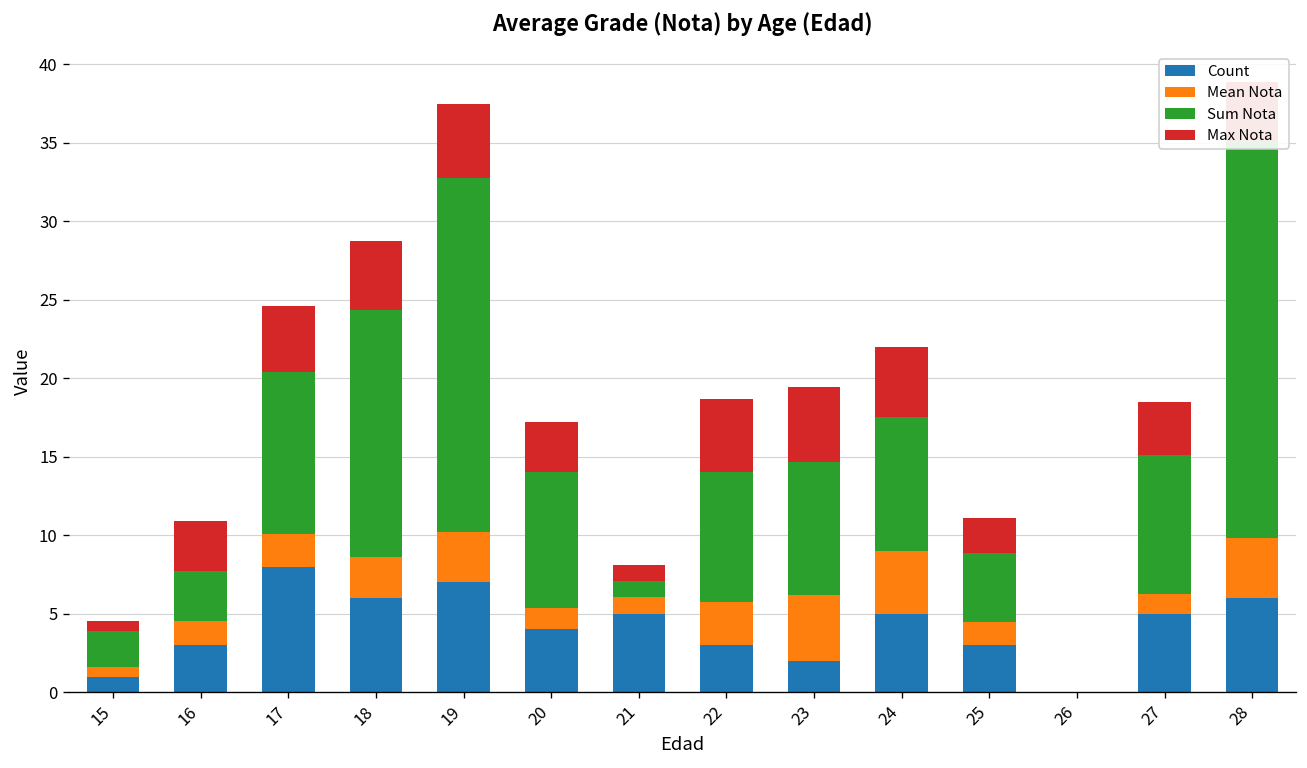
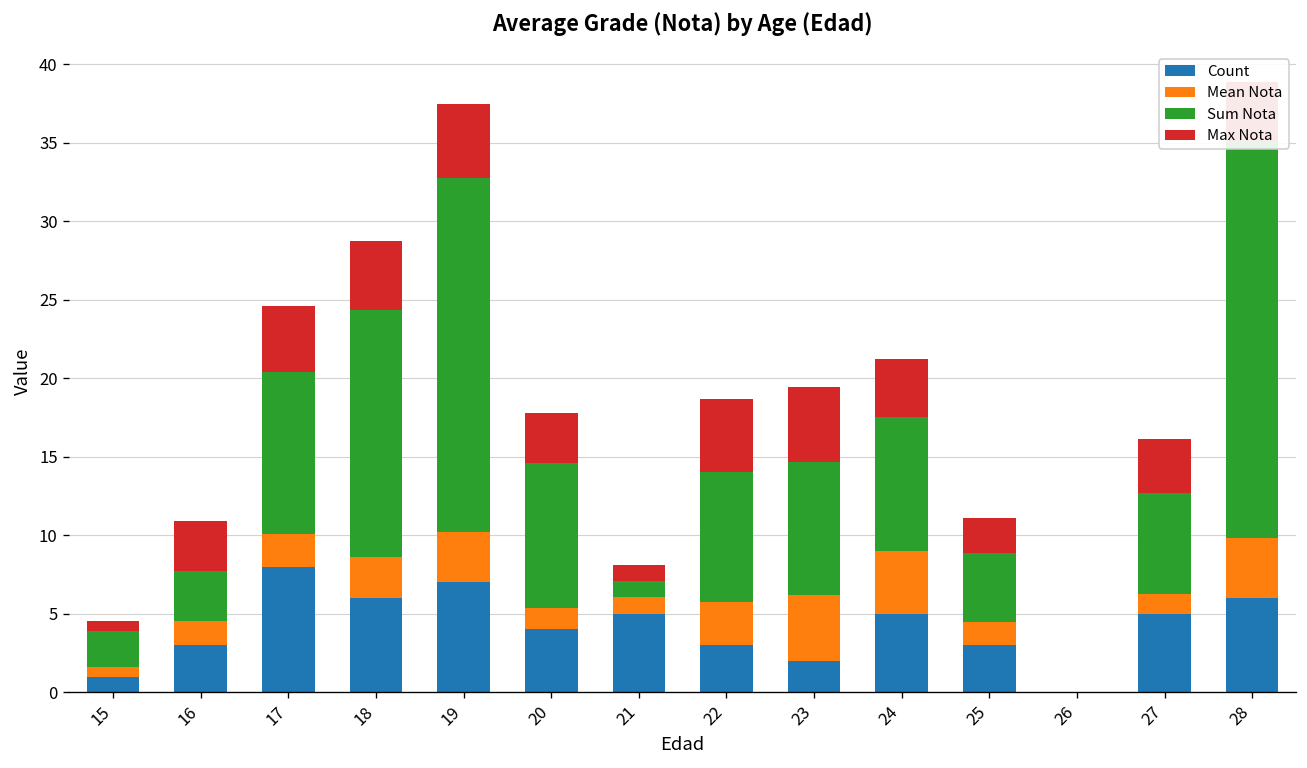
  {
    "Count": {
      "15": 1.0,
      "16": 3.0,
      "17": 8.0,
      "18": 6.0,
      "19": 7.0,
      "20": 4.0,
      "21": 5.0,
      "22": 3.0,
      "23": 2.0,
      "24": 5.0,
      "25": 3.0,
      "26": 0.0,
      "27": 5.0,
      "28": 6.0
    },
    "Mean Nota": {
      "15": 0.6,
      "16": 1.5,
      "17": 2.1,
      "18": 2.6,
      "19": 3.2,
      "20": 1.4,
      "21": 1.0,
      "22": 2.8,
      "23": 4.2,
      "24": 4.0,
      "25": 1.5,
      "26": 0.0,
      "27": 1.3,
      "28": 3.8
    },
    "Sum Nota": {
      "15": 2.3,
      "16": 3.2,
      "17": 10.3,
      "18": 15.7,
      "19": 22.5,
-     "20": 8.7,
+     "20": 9.3,
      "21": 1.0,
      "22": 8.3,
      "23": 8.4,
      "24": 8.5,
      "25": 4.4,
      "26": 0.0,
-     "27": 8.8
+     "27": 6.4
    },
    "Max Nota": {
      "15": 0.6,
      "16": 3.2,
      "17": 4.2,
      "18": 4.4,
      "19": 4.7,
      "20": 3.2,
      "21": 1.0,
      "22": 4.7,
      "23": 4.8,
-     "24": 4.4,
+     "24": 3.7,
      "25": 2.2,
      "26": 0.0,
      "27": 3.4
    }
  }
